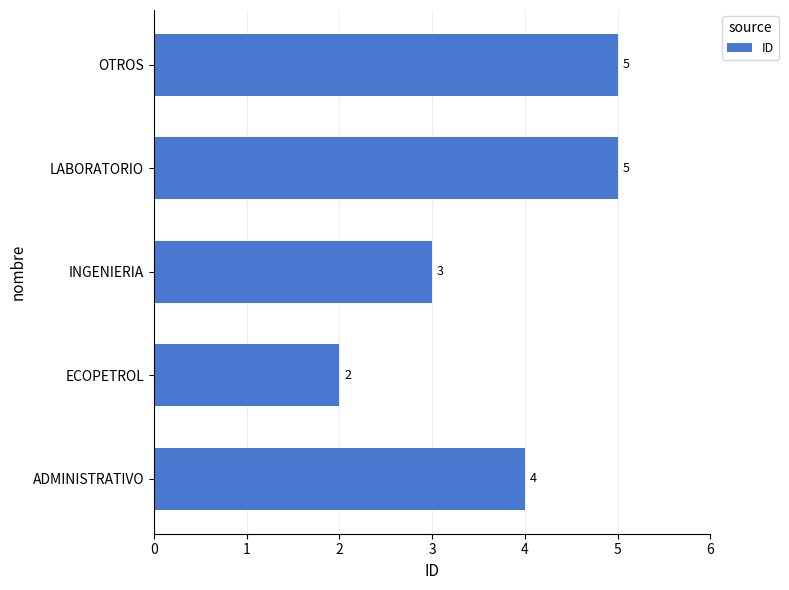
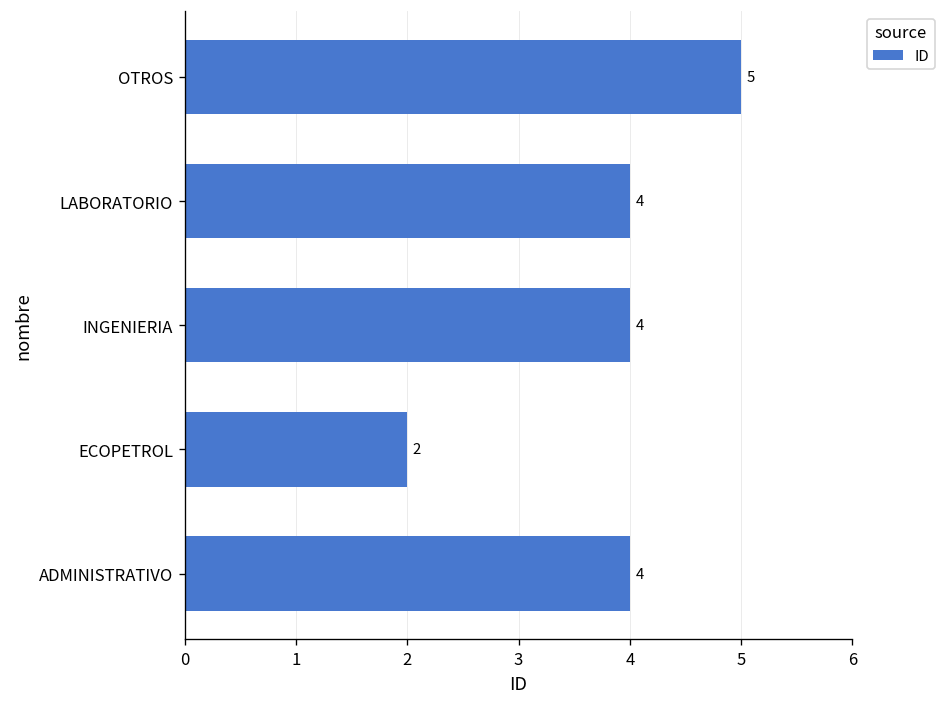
  {
    "OTROS": 5,
-   "LABORATORIO": 5,
-   "INGENIERIA": 3,
+   "LABORATORIO": 4,
+   "INGENIERIA": 4,
    "ECOPETROL": 2,
    "ADMINISTRATIVO": 4
  }
